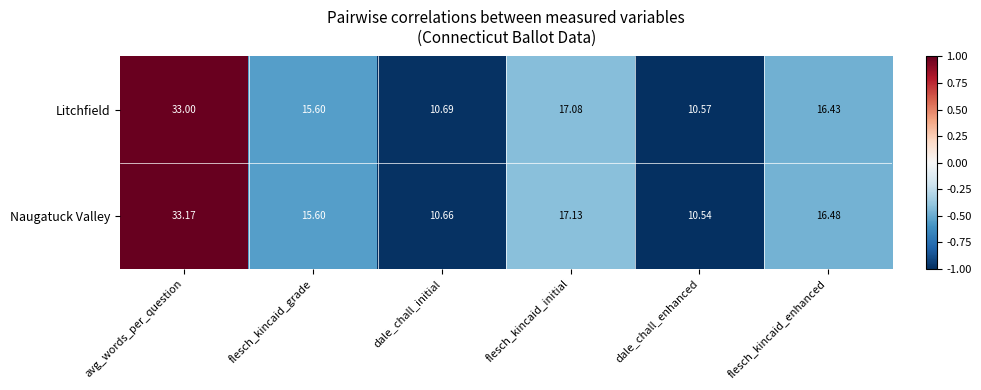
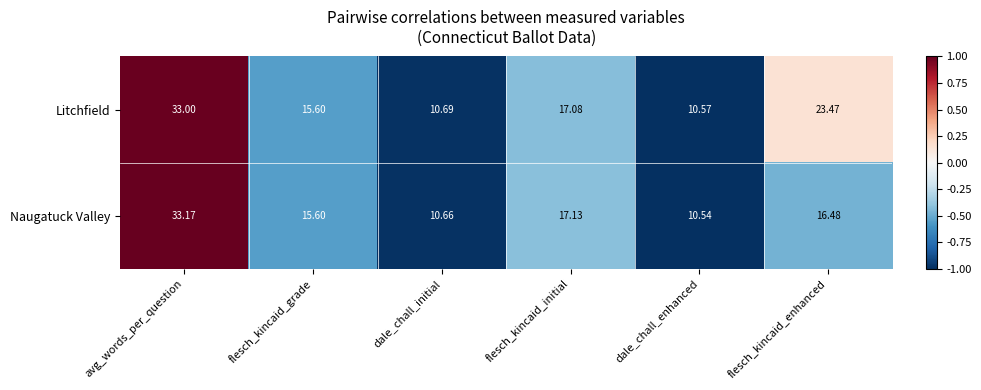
  {
    "Litchfield": {
      "avg_words_per_question": 33.00,
      "flesch_kincaid_grade": 15.60,
      "dale_chall_initial": 10.69,
      "flesch_kincaid_initial": 17.08,
      "dale_chall_enhanced": 10.57,
-     "flesch_kincaid_enhanced": 16.43
+     "flesch_kincaid_enhanced": 23.47
    },
    "Naugatuck Valley": {
      "avg_words_per_question": 33.17,
      "flesch_kincaid_grade": 15.60,
      "dale_chall_initial": 10.66,
      "flesch_kincaid_initial": 17.13,
      "dale_chall_enhanced": 10.54,
      "flesch_kincaid_enhanced": 16.48
    }
  }
